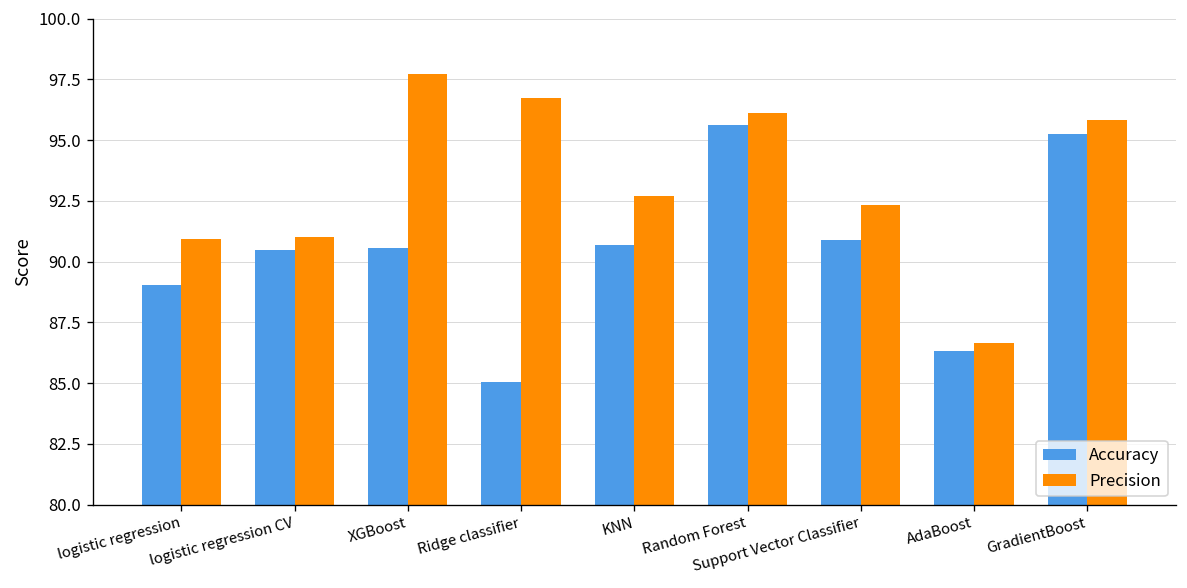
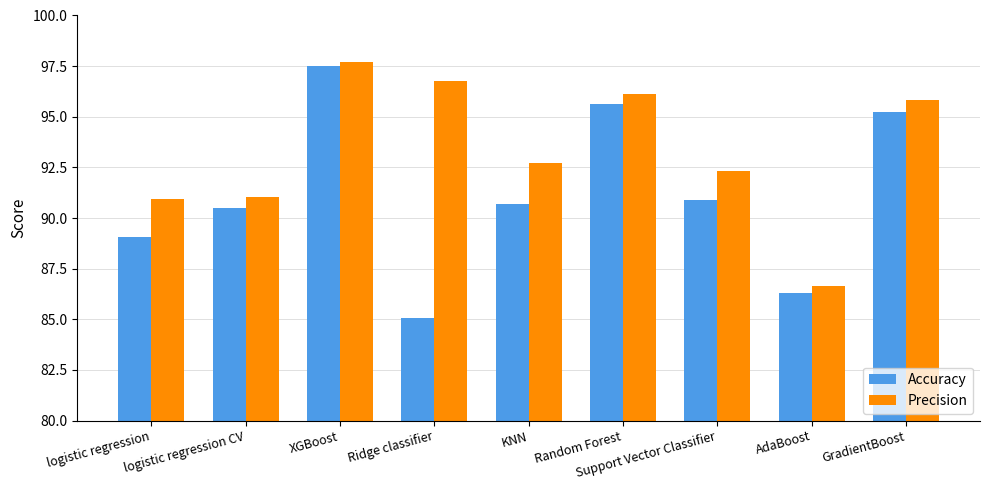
  {
    "Accuracy": {
      "logistic regression": 89.1,
      "logistic regression CV": 90.5,
-     "XGBoost": 90.5,
+     "XGBoost": 97.5,
      "Ridge classifier": 85.1,
      "KNN": 90.7,
      "Random Forest": 95.6,
      "Support Vector Classifier": 90.9,
      "AdaBoost": 86.3,
      "GradientBoost": 95.3
    },
    "Precision": {
      "logistic regression": 90.9,
      "logistic regression CV": 91.0,
      "XGBoost": 97.7,
      "Ridge classifier": 96.8,
      "KNN": 92.7,
      "Random Forest": 96.1,
      "Support Vector Classifier": 92.3,
      "AdaBoost": 86.6,
      "GradientBoost": 95.8
    }
  }
